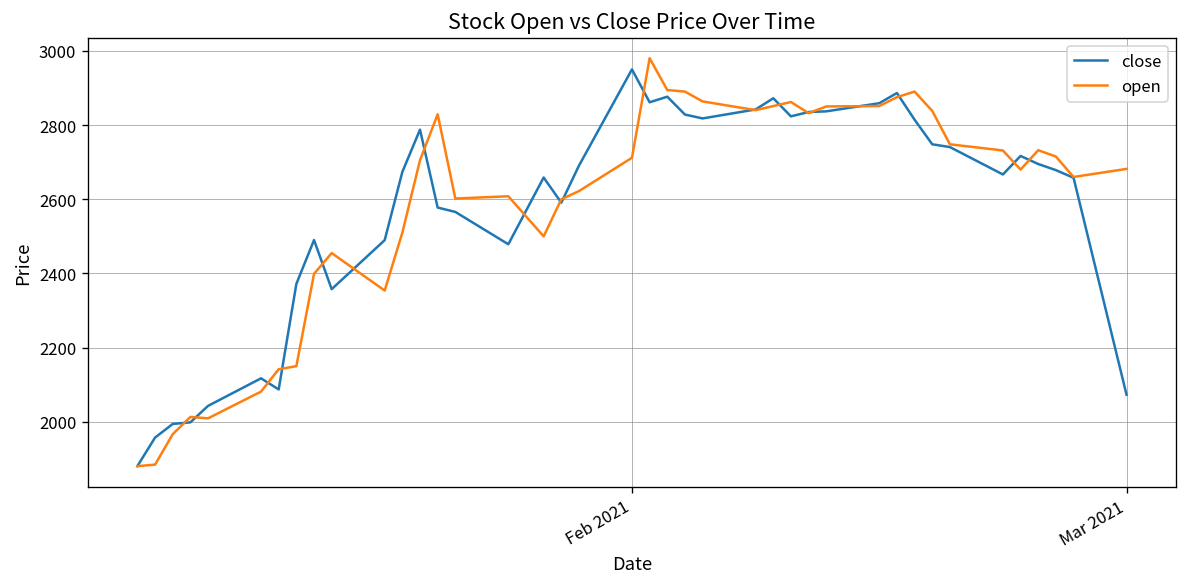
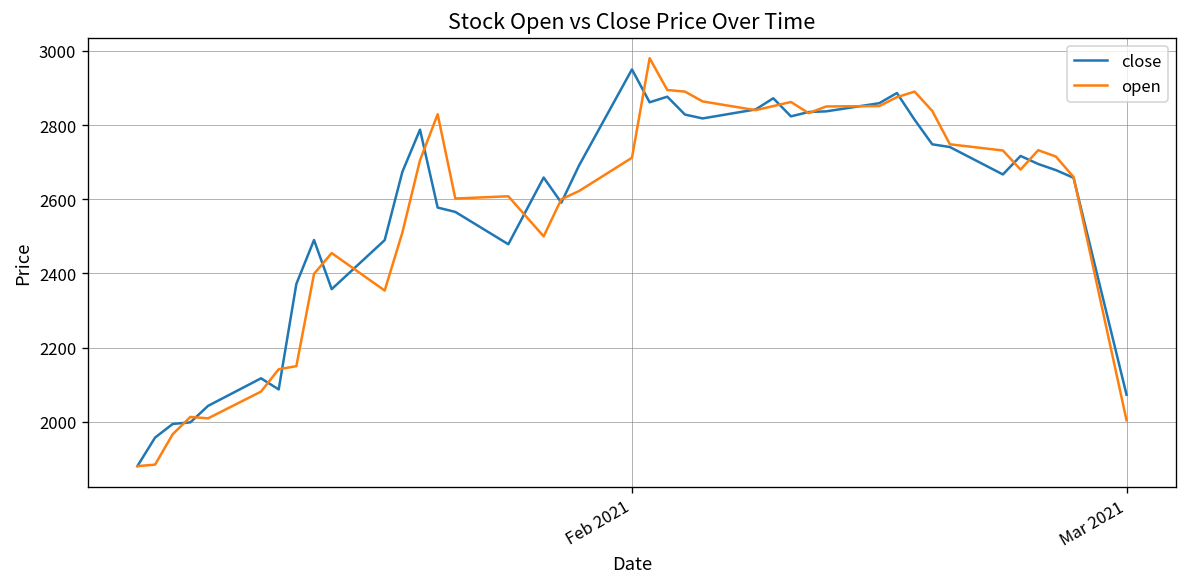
  {
    "close": {
      "Feb 2021": 2950,
      "Mar 2021": 2070
    },
    "open": {
      "Feb 2021": 2710,
-     "Mar 2021": 2680
+     "Mar 2021": 2000
    }
  }
